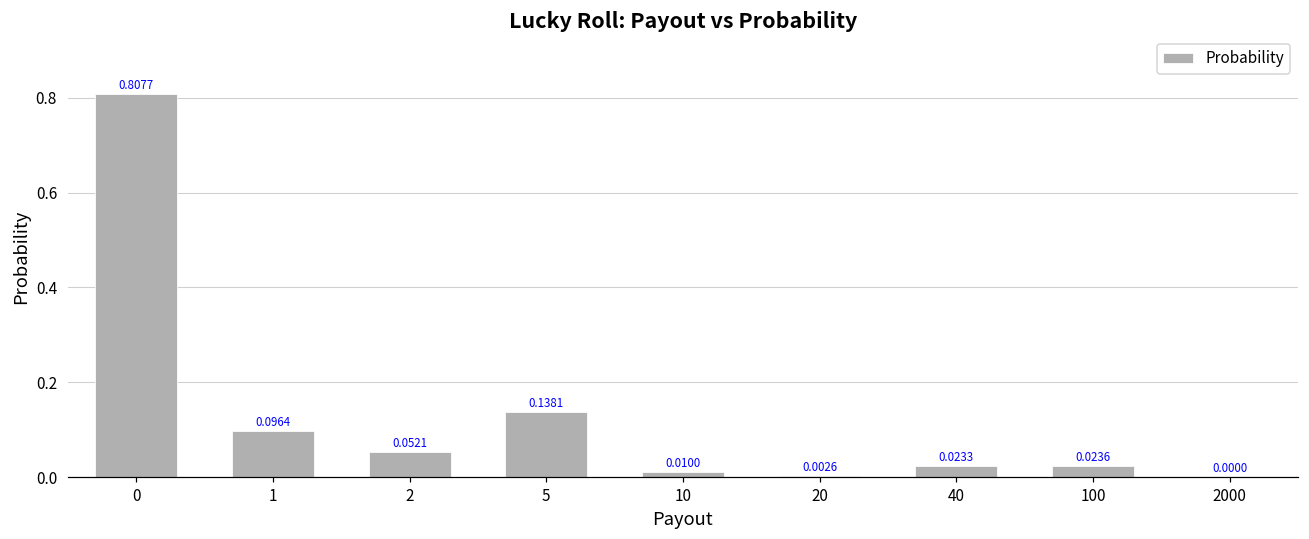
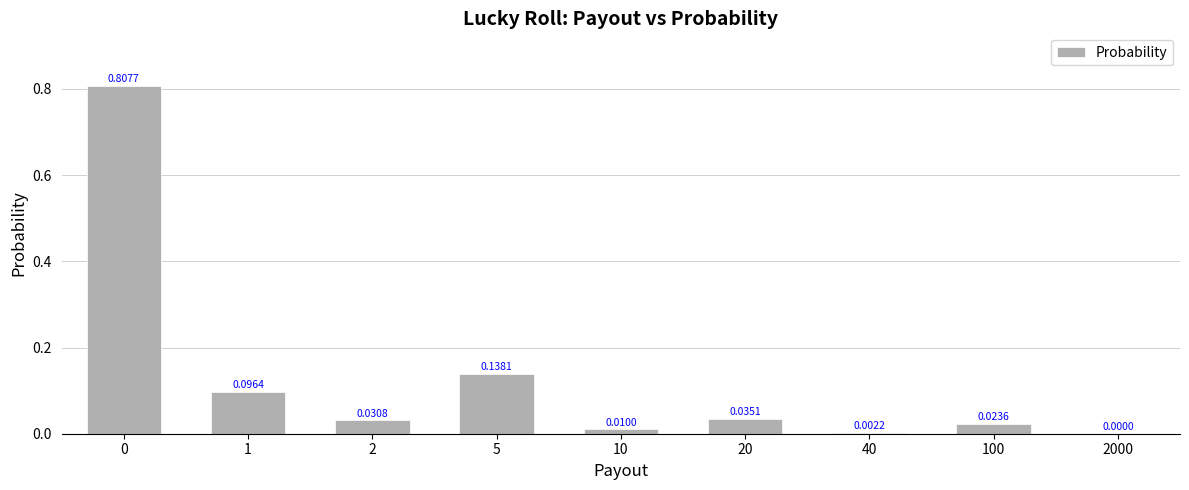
  {
    "0": 0.8077,
    "1": 0.0964,
-   "2": 0.0521,
+   "2": 0.0308,
    "5": 0.1381,
    "10": 0.0100,
-   "20": 0.0026,
-   "40": 0.0233,
+   "20": 0.0351,
+   "40": 0.0022,
    "100": 0.0236,
    "2000": 0.0000
  }
